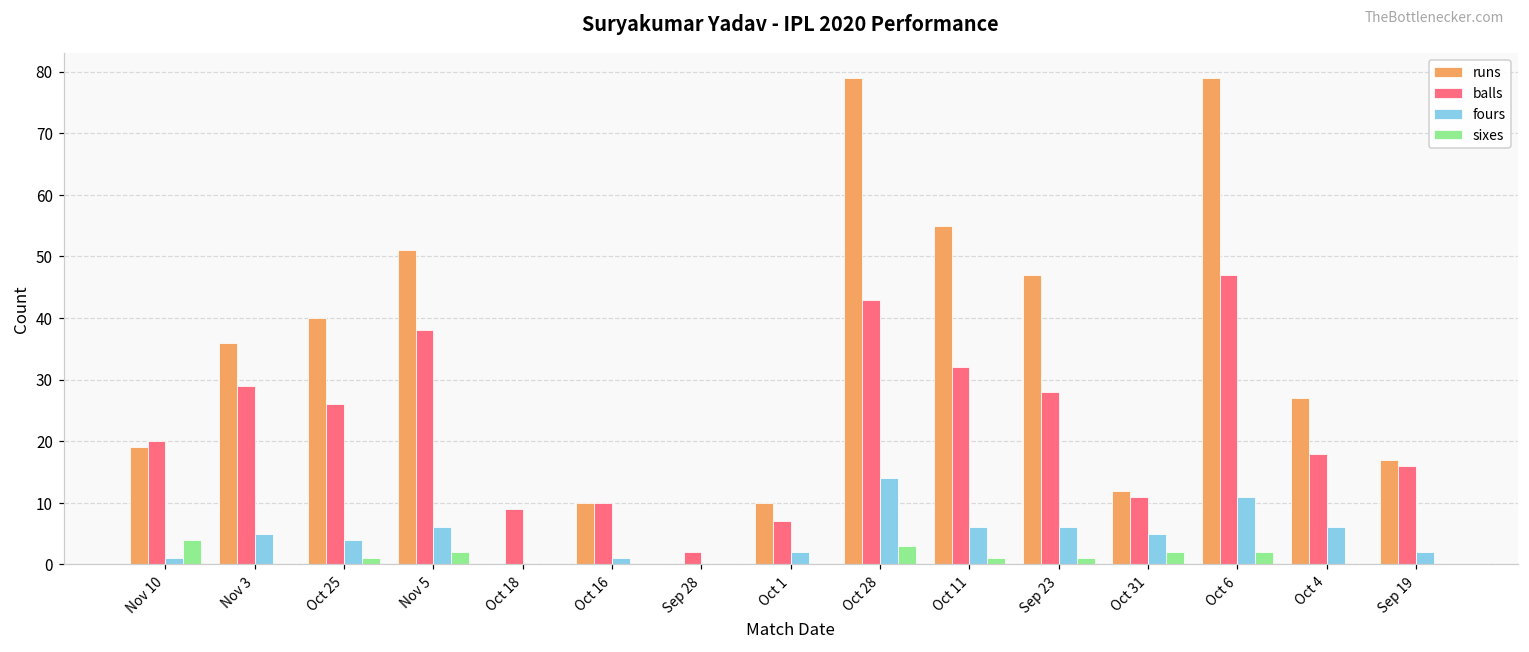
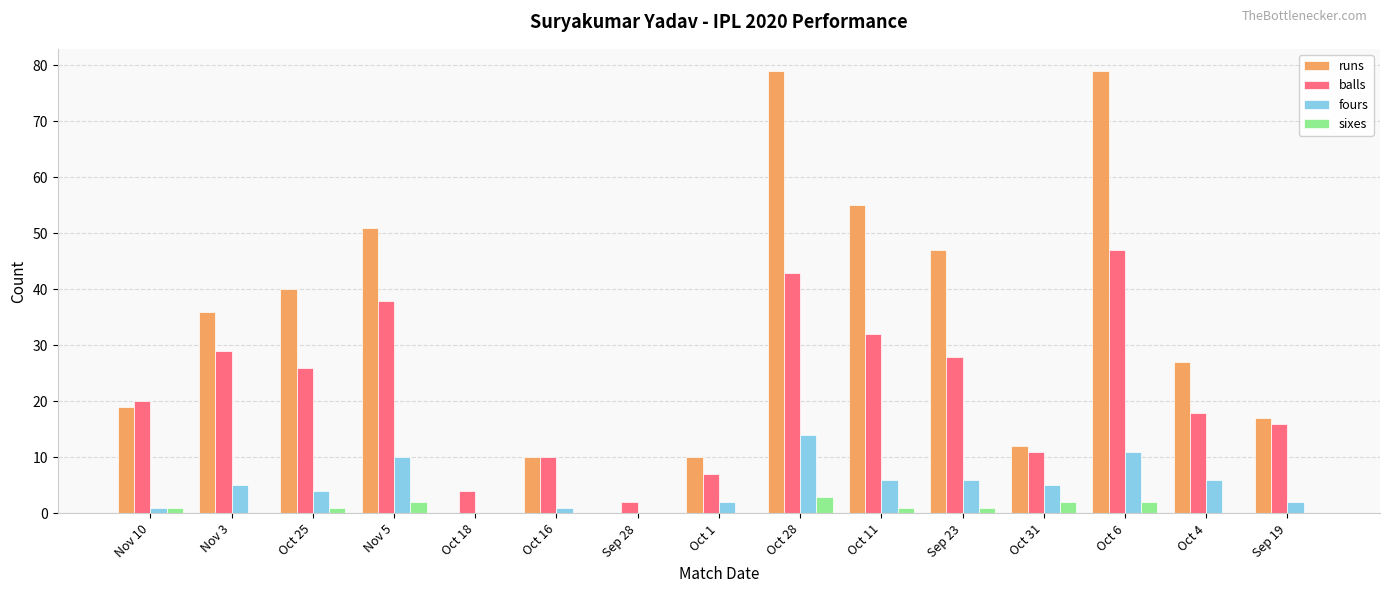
  {
    "runs": {
      "Nov 10": 19,
      "Nov 3": 36,
      "Oct 25": 40,
      "Nov 5": 51,
      "Oct 18": 0,
      "Oct 16": 10,
      "Sep 28": 0,
      "Oct 1": 10,
      "Oct 28": 79,
      "Oct 11": 55,
      "Sep 23": 47,
      "Oct 31": 12,
      "Oct 6": 79,
      "Oct 4": 27,
      "Sep 19": 17
    },
    "balls": {
      "Nov 10": 20,
      "Nov 3": 29,
      "Oct 25": 26,
      "Nov 5": 38,
-     "Oct 18": 9,
+     "Oct 18": 4,
      "Oct 16": 10,
      "Sep 28": 2,
      "Oct 1": 7,
      "Oct 28": 43,
      "Oct 11": 32,
      "Sep 23": 28,
      "Oct 31": 11,
      "Oct 6": 47,
      "Oct 4": 18,
      "Sep 19": 16
    },
    "fours": {
      "Nov 10": 1,
      "Nov 3": 5,
      "Oct 25": 4,
-     "Nov 5": 6,
+     "Nov 5": 10,
      "Oct 18": 0,
      "Oct 16": 1,
      "Sep 28": 0,
      "Oct 1": 2,
      "Oct 28": 14,
      "Oct 11": 6,
      "Sep 23": 6,
      "Oct 31": 5,
      "Oct 6": 11,
      "Oct 4": 6,
      "Sep 19": 2
    },
    "sixes": {
-     "Nov 10": 4,
+     "Nov 10": 1,
      "Nov 3": 0,
      "Oct 25": 1,
      "Nov 5": 2,
      "Oct 18": 0,
      "Oct 16": 0,
      "Sep 28": 0,
      "Oct 1": 0,
      "Oct 28": 3,
      "Oct 11": 1,
      "Sep 23": 1,
      "Oct 31": 2,
      "Oct 6": 2,
      "Oct 4": 0,
      "Sep 19": 0
    }
  }
